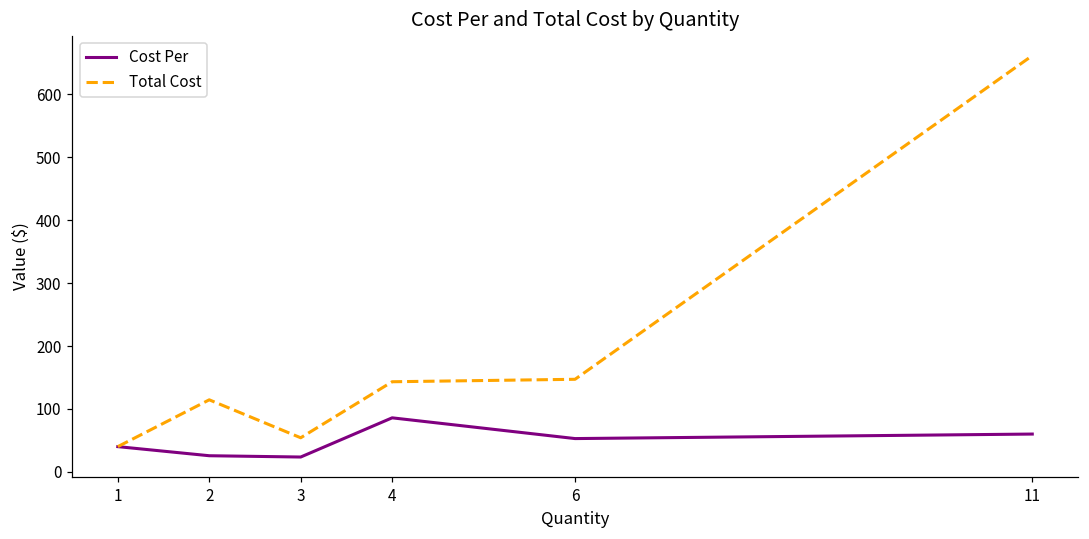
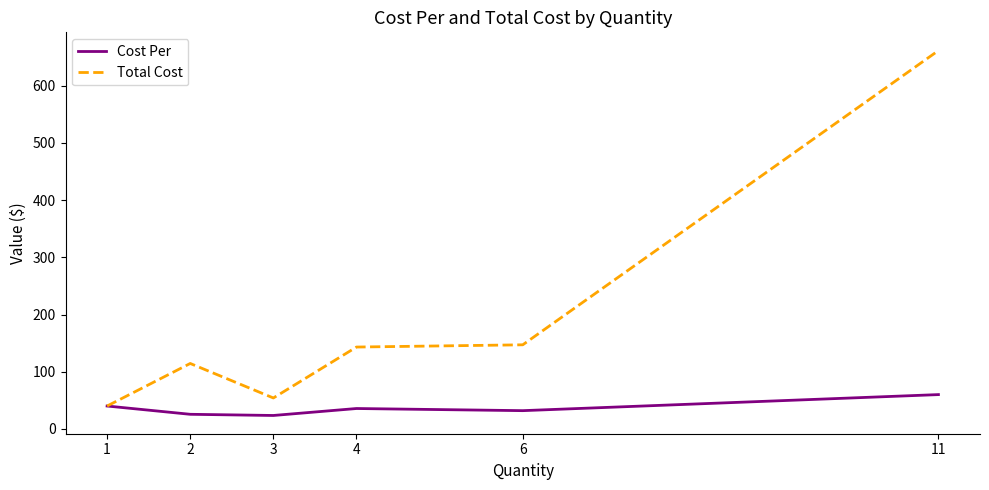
  {
    "Cost Per": {
      "2": 30,
      "3": 20,
-     "4": 90,
-     "6": 50,
+     "4": 40,
+     "6": 30,
      "11": 60
    },
    "Total Cost": {
      "2": 110,
      "3": 50,
      "4": 140,
      "6": 150,
      "11": 660
    }
  }
